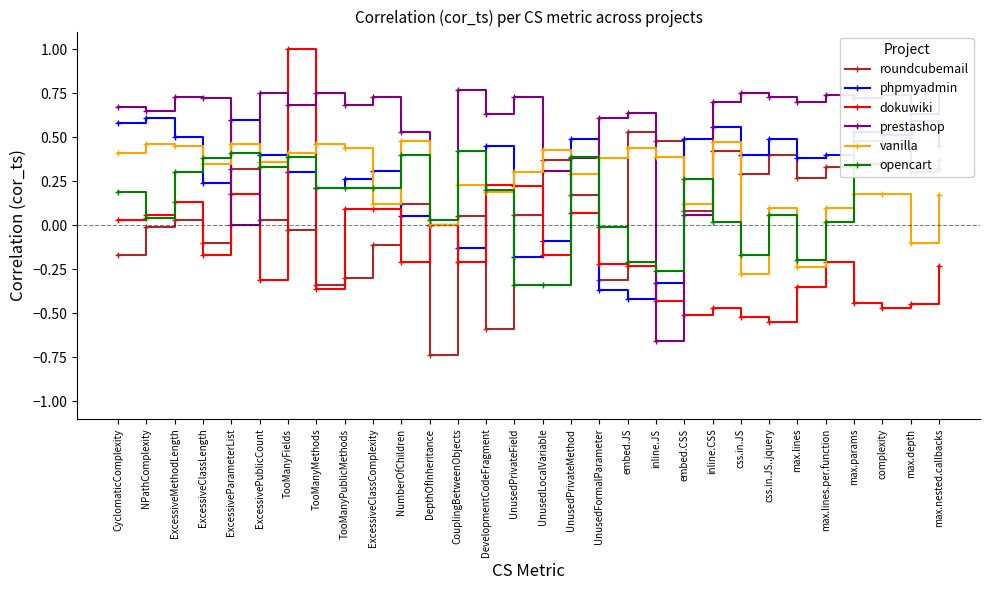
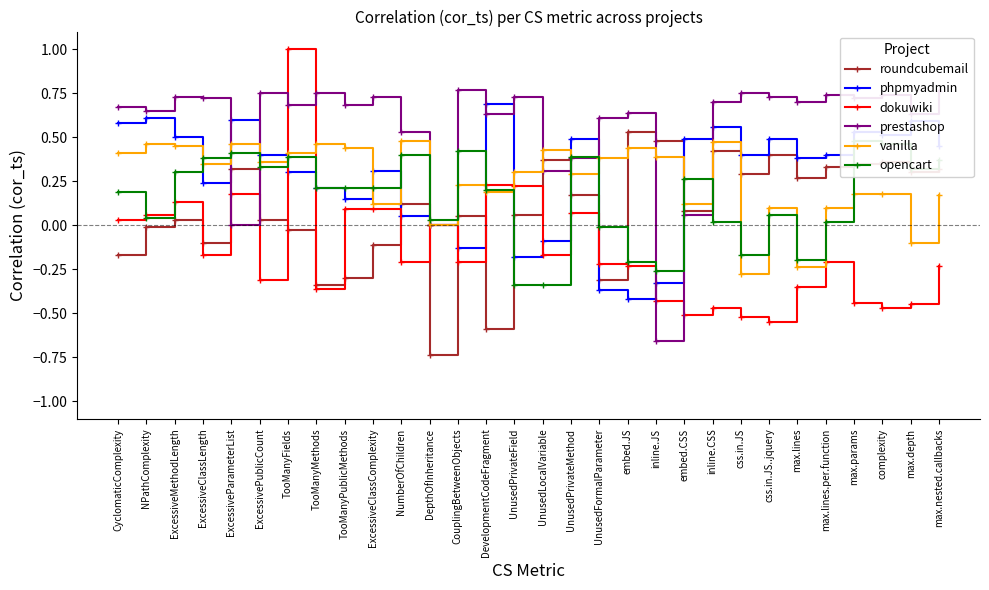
  {
    "roundcubemail": {
      "CyclomaticComplexity": -0.17,
      "NPathComplexity": -0.01,
      "ExcessiveMethodLength": 0.03,
      "ExcessiveClassLength": -0.10,
      "ExcessiveParameterList": 0.32,
      "ExcessivePublicCount": 0.03,
      "TooManyFields": -0.03,
      "TooManyMethods": -0.34,
      "TooManyPublicMethods": -0.30,
      "ExcessiveClassComplexity": -0.11,
      "NumberOfChildren": 0.12,
      "DepthOfInheritance": -0.74,
      "CouplingBetweenObjects": 0.05,
      "DevelopmentCodeFragment": -0.59,
      "UnusedPrivateField": 0.06,
      "UnusedLocalVariable": 0.37,
      "UnusedPrivateMethod": 0.17,
      "UnusedFormalParameter": -0.31,
      "embed.JS": 0.53,
      "inline.JS": 0.48,
      "embed.CSS": 0.08,
      "inline.CSS": 0.42,
      "css.in.JS": 0.29,
      "css.in.JS..jquery": 0.40,
      "max.lines": 0.27,
      "max.lines.per.function": 0.33
    },
    "phpmyadmin": {
      "CyclomaticComplexity": 0.58,
      "NPathComplexity": 0.61,
      "ExcessiveMethodLength": 0.50,
      "ExcessiveClassLength": 0.24,
      "ExcessiveParameterList": 0.60,
      "ExcessivePublicCount": 0.40,
      "TooManyFields": 0.30,
-     "TooManyPublicMethods": 0.26,
+     "TooManyPublicMethods": 0.15,
      "ExcessiveClassComplexity": 0.31,
      "NumberOfChildren": 0.05,
      "CouplingBetweenObjects": -0.13,
-     "DevelopmentCodeFragment": 0.45,
+     "DevelopmentCodeFragment": 0.69,
      "UnusedPrivateField": -0.18,
      "UnusedLocalVariable": -0.09,
      "UnusedPrivateMethod": 0.49,
      "UnusedFormalParameter": -0.37,
      "embed.JS": -0.42,
      "inline.JS": -0.33,
      "embed.CSS": 0.49,
      "inline.CSS": 0.56,
      "css.in.JS": 0.40,
      "css.in.JS..jquery": 0.49,
      "max.lines": 0.38,
      "max.lines.per.function": 0.40
    },
    "dokuwiki": {
      "CyclomaticComplexity": 0.03,
      "NPathComplexity": 0.06,
      "ExcessiveMethodLength": 0.13,
      "ExcessiveClassLength": -0.17,
      "ExcessiveParameterList": 0.18,
      "ExcessivePublicCount": -0.31,
      "TooManyFields": 1.00,
      "TooManyMethods": -0.36,
      "TooManyPublicMethods": 0.09,
      "ExcessiveClassComplexity": 0.09,
      "NumberOfChildren": -0.21,
      "CouplingBetweenObjects": -0.21,
      "DevelopmentCodeFragment": 0.23,
      "UnusedPrivateField": 0.22,
      "UnusedLocalVariable": -0.17,
      "UnusedPrivateMethod": 0.07,
      "UnusedFormalParameter": -0.22,
      "embed.JS": -0.23,
      "inline.JS": -0.43,
      "embed.CSS": -0.51,
      "inline.CSS": -0.47,
      "css.in.JS": -0.52,
      "css.in.JS..jquery": -0.55,
      "max.lines": -0.35,
      "max.lines.per.function": -0.21,
      "max.params": -0.44,
      "complexity": -0.47,
      "max.depth": -0.45,
      "max.nested.callbacks": -0.23
    },
    "prestashop": {
      "CyclomaticComplexity": 0.67,
      "NPathComplexity": 0.65,
      "ExcessiveMethodLength": 0.73,
      "ExcessiveClassLength": 0.72,
      "ExcessiveParameterList": 0.00,
      "ExcessivePublicCount": 0.75,
      "TooManyFields": 0.68,
      "TooManyMethods": 0.75,
      "TooManyPublicMethods": 0.68,
      "ExcessiveClassComplexity": 0.73,
      "NumberOfChildren": 0.53,
      "CouplingBetweenObjects": 0.77,
      "DevelopmentCodeFragment": 0.63,
      "UnusedPrivateField": 0.73,
      "UnusedLocalVariable": 0.31,
      "UnusedFormalParameter": 0.61,
      "embed.JS": 0.64,
      "inline.JS": -0.66,
      "embed.CSS": 0.06,
      "inline.CSS": 0.70,
      "css.in.JS": 0.75,
      "css.in.JS..jquery": 0.73,
      "max.lines": 0.70,
      "max.lines.per.function": 0.74
    },
    "vanilla": {
      "CyclomaticComplexity": 0.41,
      "NPathComplexity": 0.46,
      "ExcessiveMethodLength": 0.45,
      "ExcessiveClassLength": 0.35,
      "ExcessiveParameterList": 0.46,
      "ExcessivePublicCount": 0.36,
      "TooManyFields": 0.41,
      "TooManyMethods": 0.46,
      "TooManyPublicMethods": 0.44,
      "ExcessiveClassComplexity": 0.12,
      "NumberOfChildren": 0.48,
      "CouplingBetweenObjects": 0.23,
      "UnusedPrivateField": 0.30,
      "UnusedLocalVariable": 0.43,
      "UnusedPrivateMethod": 0.29,
      "UnusedFormalParameter": 0.38,
      "embed.JS": 0.44,
      "inline.JS": 0.39,
      "embed.CSS": 0.12,
      "inline.CSS": 0.47,
      "css.in.JS": -0.28,
      "css.in.JS..jquery": 0.10,
      "max.lines": -0.24,
      "max.lines.per.function": 0.10,
      "max.params": 0.18,
      "complexity": 0.18,
      "max.depth": -0.10,
      "max.nested.callbacks": 0.17
    },
    "opencart": {
      "CyclomaticComplexity": 0.19,
      "NPathComplexity": 0.04,
      "ExcessiveMethodLength": 0.30,
      "ExcessiveClassLength": 0.38,
      "ExcessiveParameterList": 0.41,
      "ExcessivePublicCount": 0.33,
      "TooManyFields": 0.39,
      "TooManyPublicMethods": 0.21,
      "ExcessiveClassComplexity": 0.21,
      "NumberOfChildren": 0.40,
      "DepthOfInheritance": 0.03,
      "CouplingBetweenObjects": 0.42,
      "UnusedPrivateField": -0.34,
      "UnusedLocalVariable": -0.34,
      "UnusedFormalParameter": -0.01,
      "embed.JS": -0.21,
      "inline.JS": -0.26,
      "embed.CSS": 0.26,
      "inline.CSS": 0.02,
      "css.in.JS": -0.17,
      "css.in.JS..jquery": 0.06,
      "max.lines": -0.20,
      "max.lines.per.function": 0.02
    }
  }
